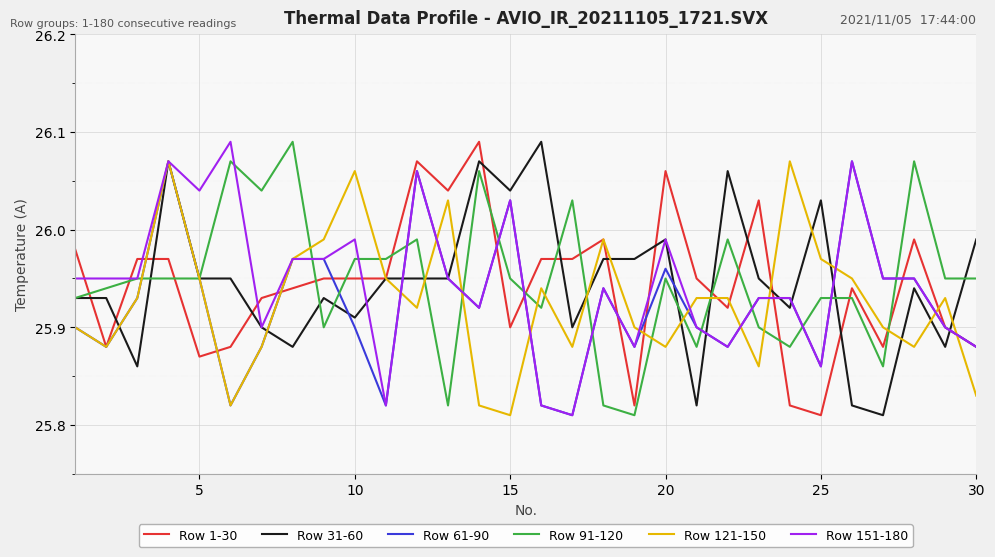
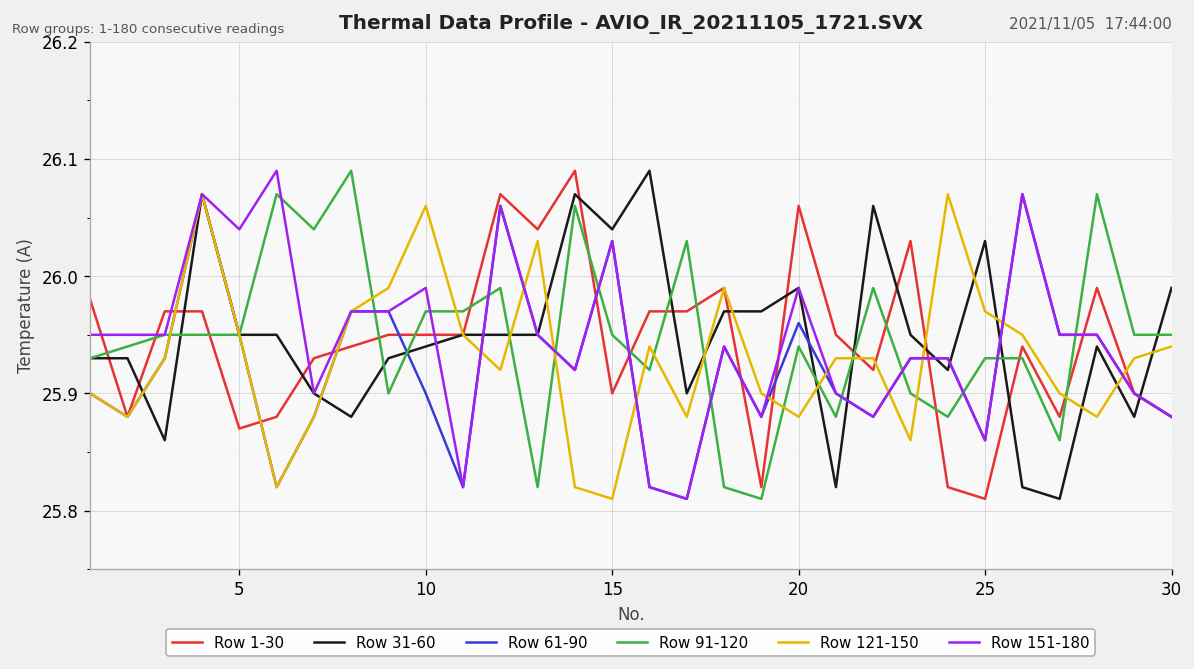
  {
    "Row 1-30": {
      "5": 25.87,
      "10": 25.95,
      "15": 25.90,
      "20": 26.06,
      "25": 25.81
    },
    "Row 31-60": {
-     "10": 25.91,
+     "10": 25.94,
      "15": 26.04,
      "25": 26.03,
      "30": 25.99
    },
    "Row 61-90": {
      "10": 25.90,
      "20": 25.96
    },
    "Row 91-120": {
      "10": 25.97,
      "15": 25.95,
-     "20": 25.95,
+     "20": 25.94,
      "25": 25.93,
      "30": 25.95
    },
    "Row 121-150": {
      "10": 26.06,
      "15": 25.81,
      "20": 25.88,
      "25": 25.97,
-     "30": 25.83
+     "30": 25.94
    },
    "Row 151-180": {
      "5": 26.04,
      "10": 25.99
    }
  }
